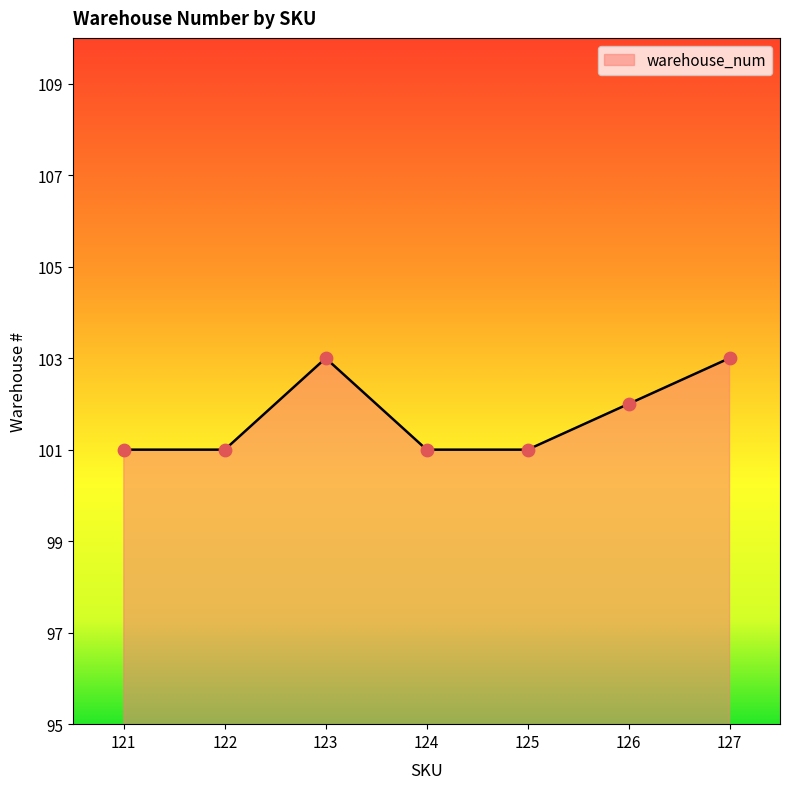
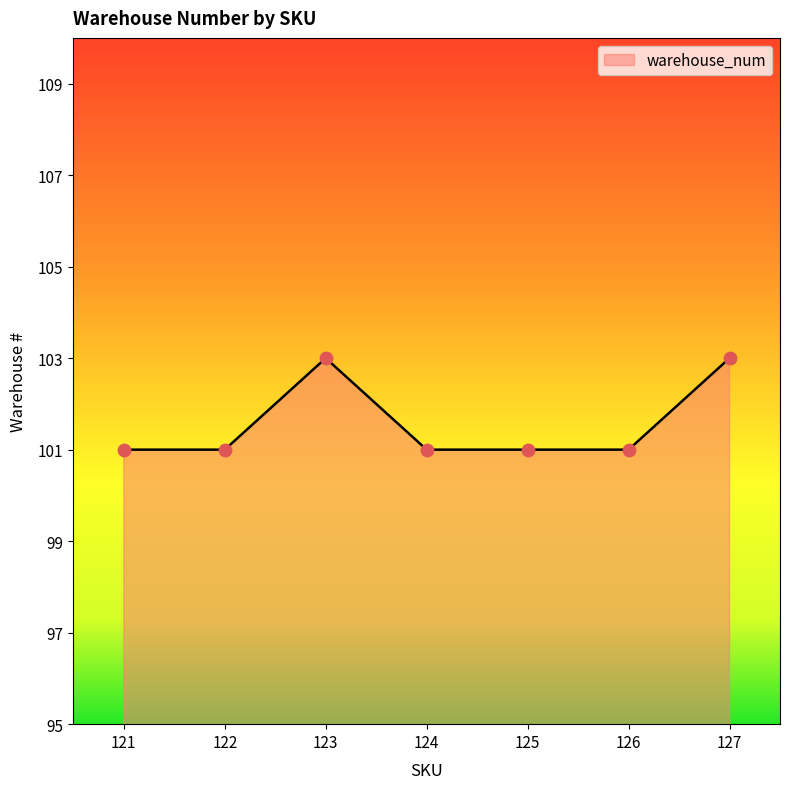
  {
    "121": 101,
    "122": 101,
    "123": 103,
    "124": 101,
    "125": 101,
-   "126": 102,
+   "126": 101,
    "127": 103
  }
